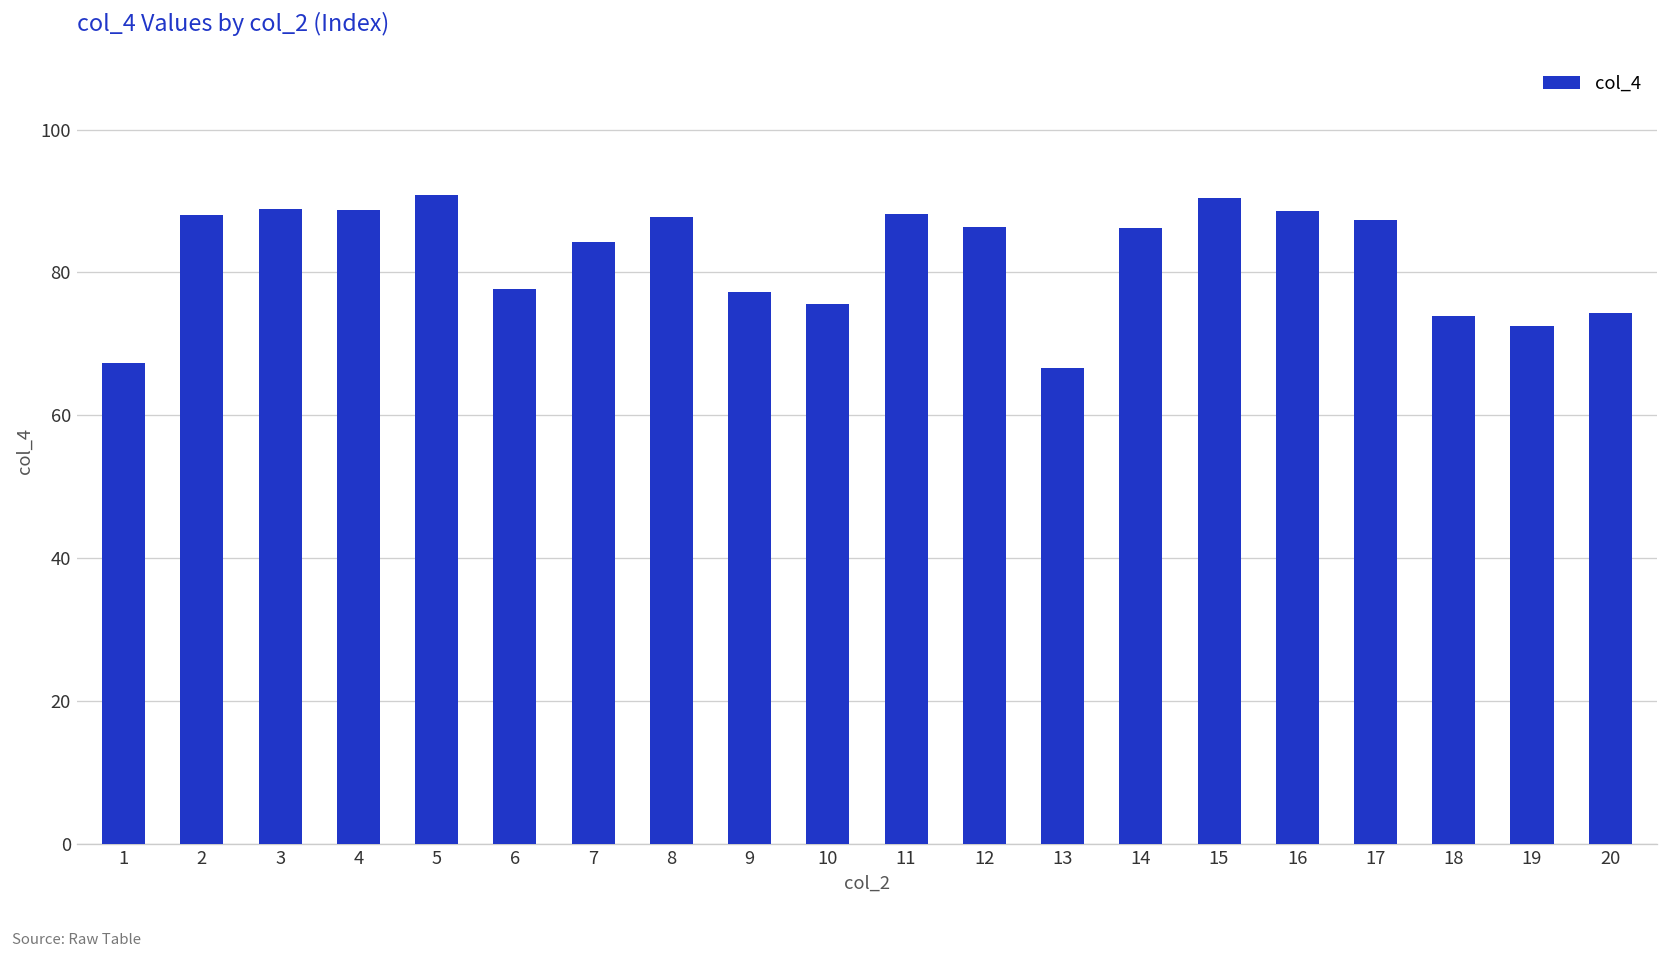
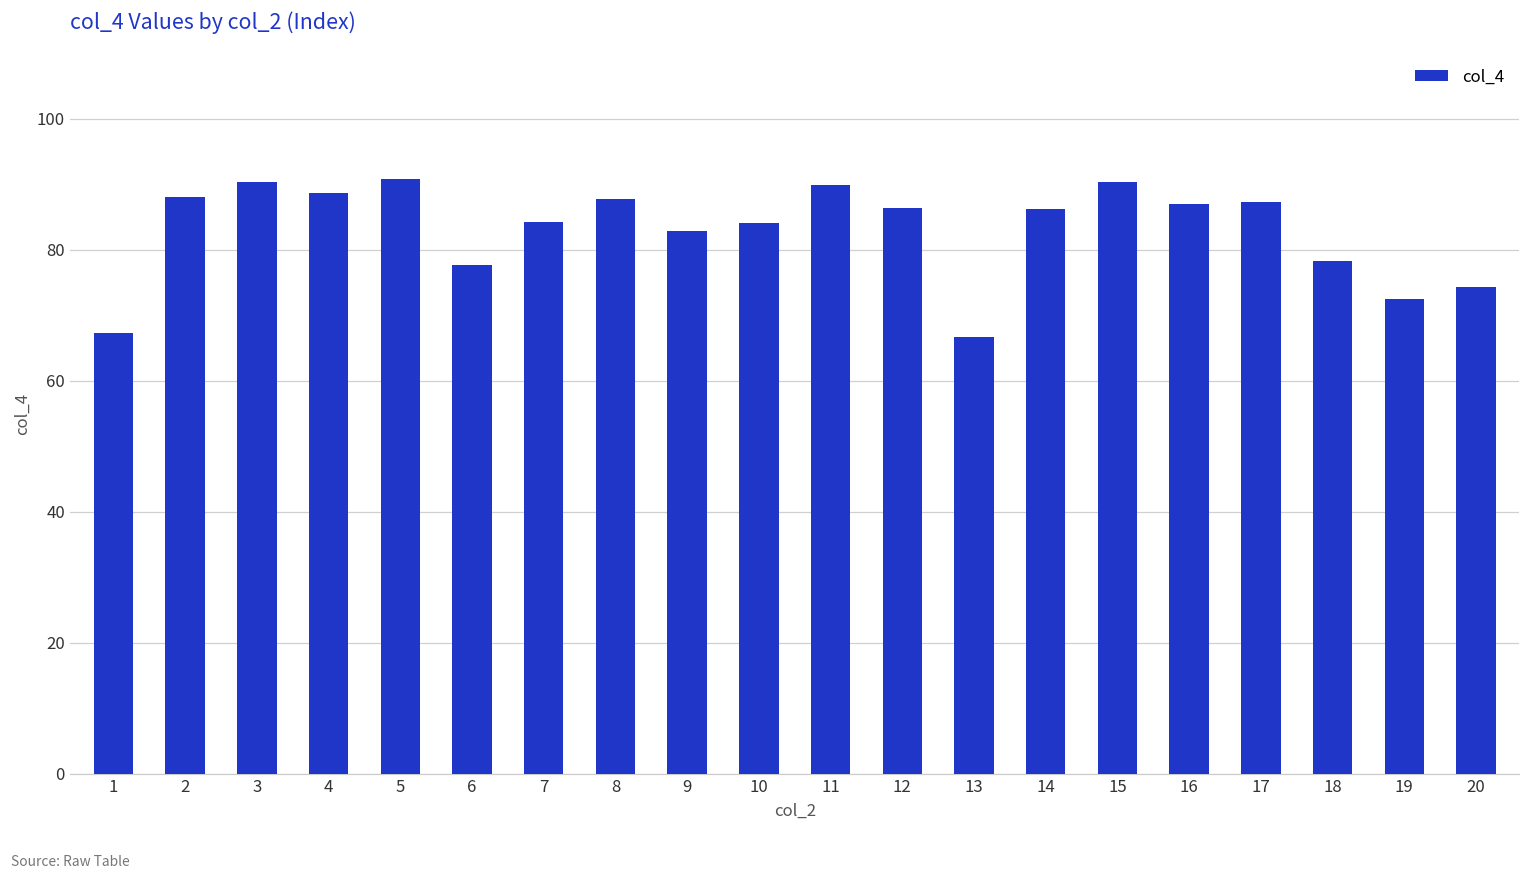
  {
    "1": 67,
    "2": 88,
-   "3": 89,
+   "3": 90,
    "4": 89,
    "5": 91,
    "6": 78,
    "7": 84,
    "8": 88,
-   "9": 77,
-   "10": 76,
-   "11": 88,
+   "9": 83,
+   "10": 84,
+   "11": 90,
    "12": 86,
    "13": 67,
    "14": 86,
    "15": 90,
-   "16": 89,
+   "16": 87,
    "17": 87,
-   "18": 74,
+   "18": 78,
    "19": 72,
    "20": 74
  }
